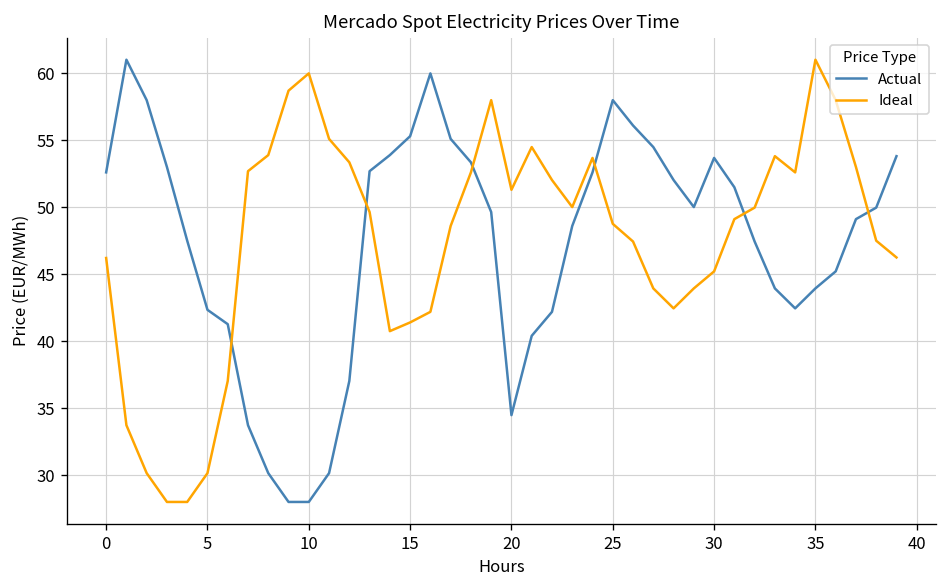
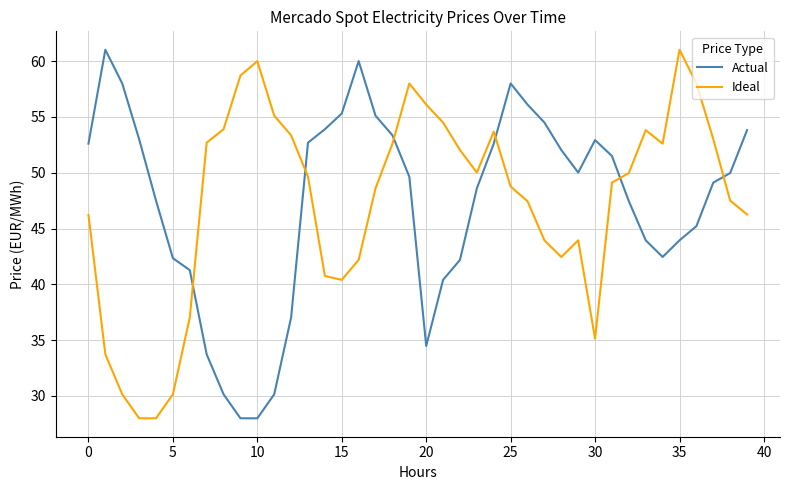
  {
    "Actual": {
      "0": 52.6,
      "5": 42.3,
      "10": 28.0,
      "15": 55.3,
      "20": 34.5,
      "25": 58.0,
-     "30": 53.7,
+     "30": 52.9,
      "35": 43.9
    },
    "Ideal": {
      "0": 46.2,
      "5": 30.2,
      "10": 60.0,
-     "15": 41.4,
-     "20": 51.3,
+     "15": 40.4,
+     "20": 56.1,
      "25": 48.8,
-     "30": 45.2,
+     "30": 35.1,
      "35": 61.0
    }
  }
